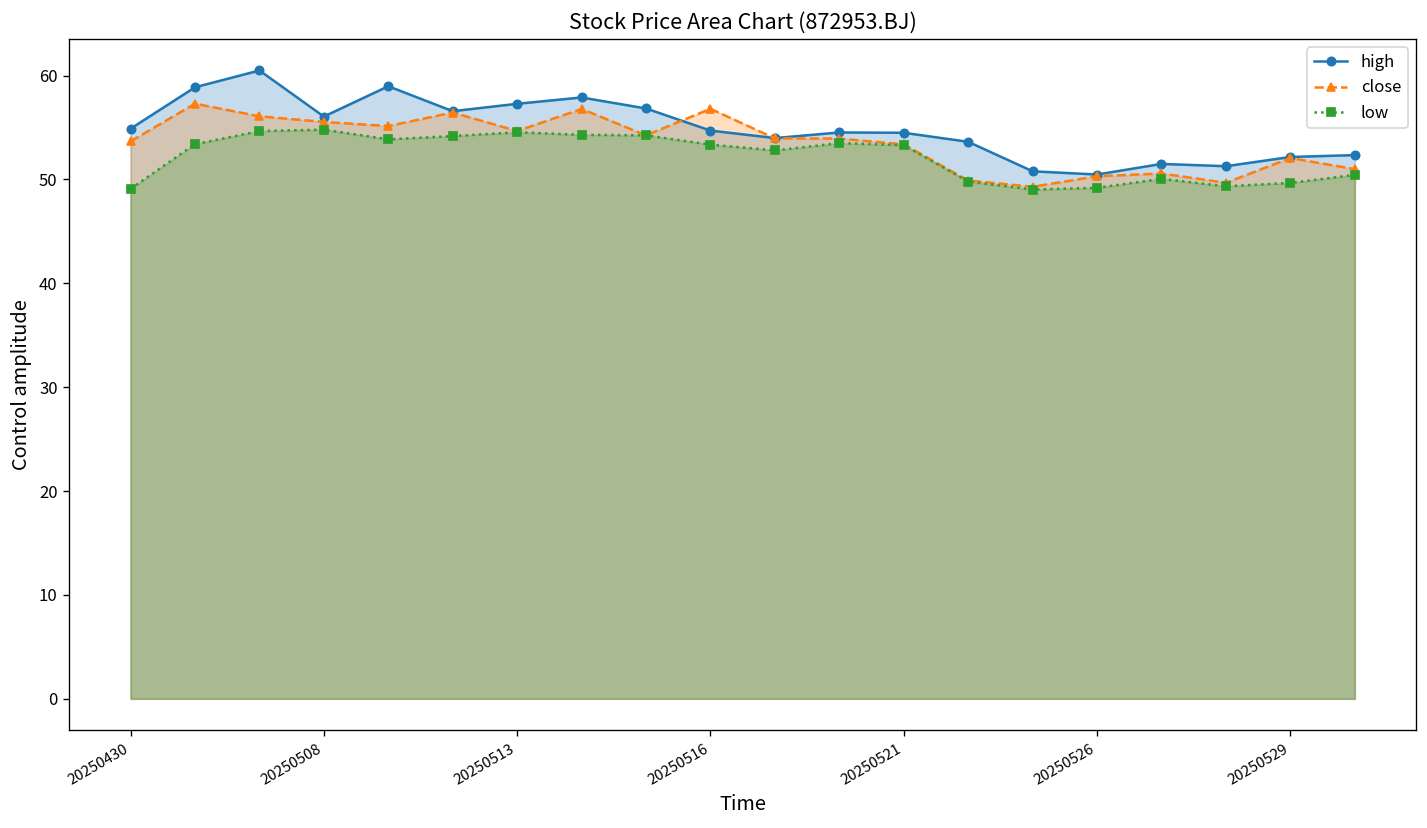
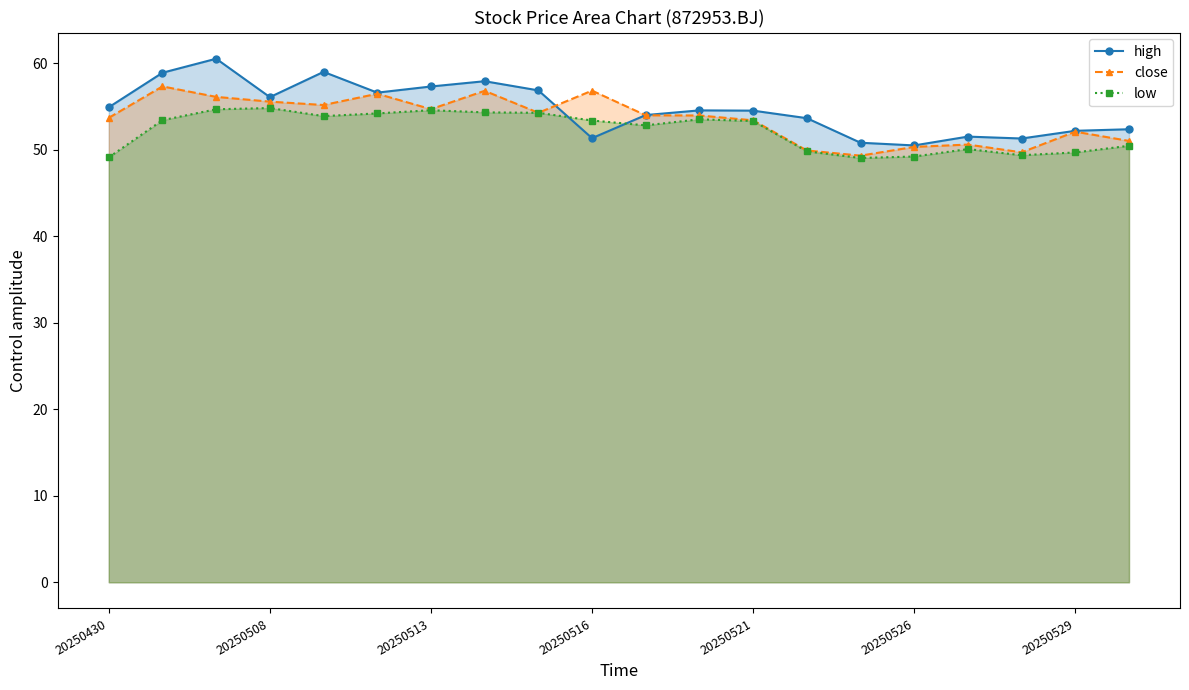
  {
    "high": {
      "20250430": 55,
      "20250508": 56,
      "20250513": 57,
-     "20250516": 55,
+     "20250516": 51,
      "20250521": 55
    },
    "close": {
      "20250430": 54,
      "20250508": 56,
      "20250516": 57
    },
    "low": {
      "20250430": 49,
      "20250508": 55,
      "20250516": 53,
      "20250526": 49,
      "20250529": 50
    }
  }
